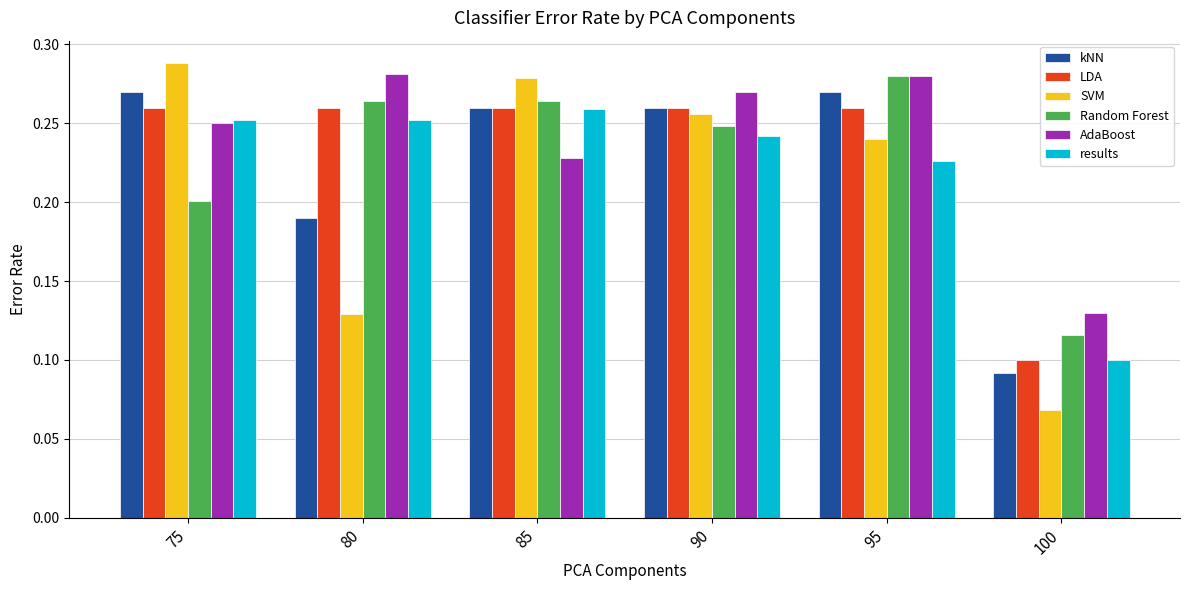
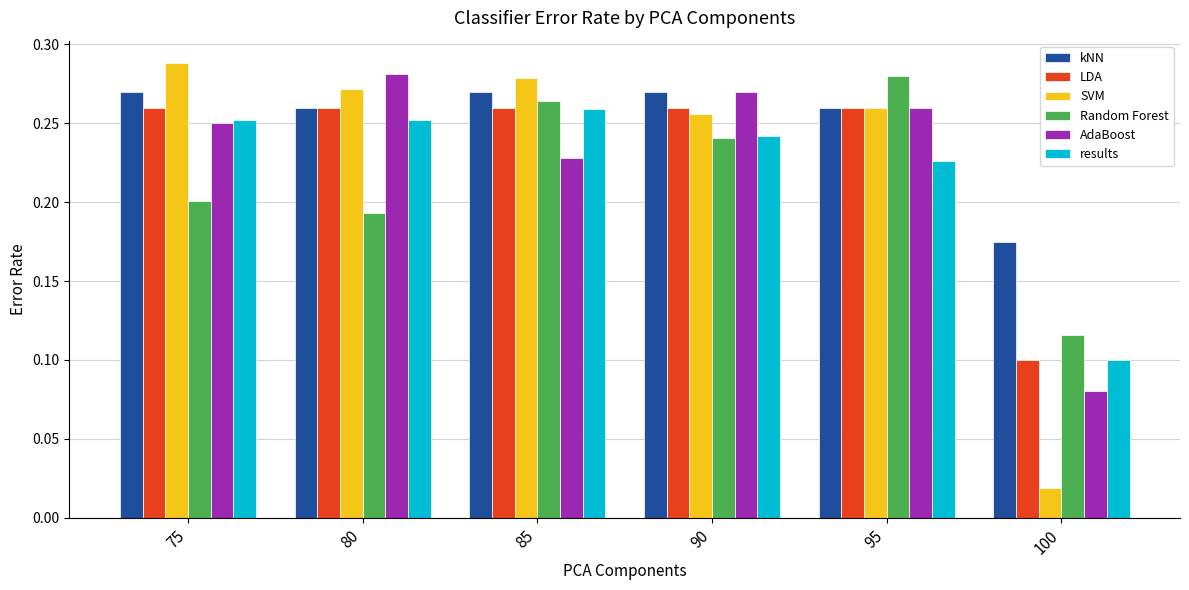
  {
    "kNN": {
      "75": 0.270,
-     "80": 0.19,
-     "85": 0.26,
-     "90": 0.26,
-     "95": 0.27,
-     "100": 0.092
+     "80": 0.26,
+     "85": 0.27,
+     "90": 0.27,
+     "95": 0.26,
+     "100": 0.175
    },
    "LDA": {
      "75": 0.260,
      "80": 0.260,
      "85": 0.260,
      "90": 0.260,
      "95": 0.260,
      "100": 0.100
    },
    "SVM": {
      "75": 0.288,
-     "80": 0.129,
+     "80": 0.272,
      "85": 0.279,
      "90": 0.256,
-     "95": 0.24,
-     "100": 0.068
+     "95": 0.26,
+     "100": 0.019
    },
    "Random Forest": {
      "75": 0.201,
-     "80": 0.264,
+     "80": 0.193,
      "85": 0.264,
-     "90": 0.248,
+     "90": 0.241,
      "95": 0.280,
      "100": 0.116
    },
    "AdaBoost": {
      "75": 0.25,
      "80": 0.28,
      "85": 0.228,
      "90": 0.27,
-     "95": 0.28,
-     "100": 0.13
+     "95": 0.26,
+     "100": 0.08
    },
    "results": {
      "75": 0.252,
      "80": 0.252,
      "85": 0.259,
      "90": 0.242,
      "95": 0.226,
      "100": 0.100
    }
  }
